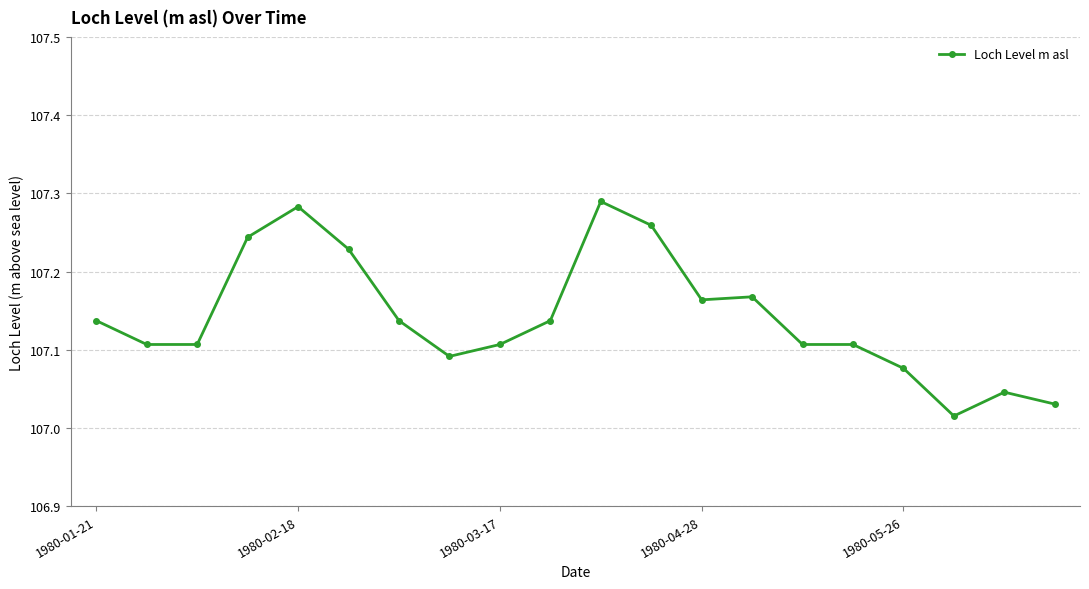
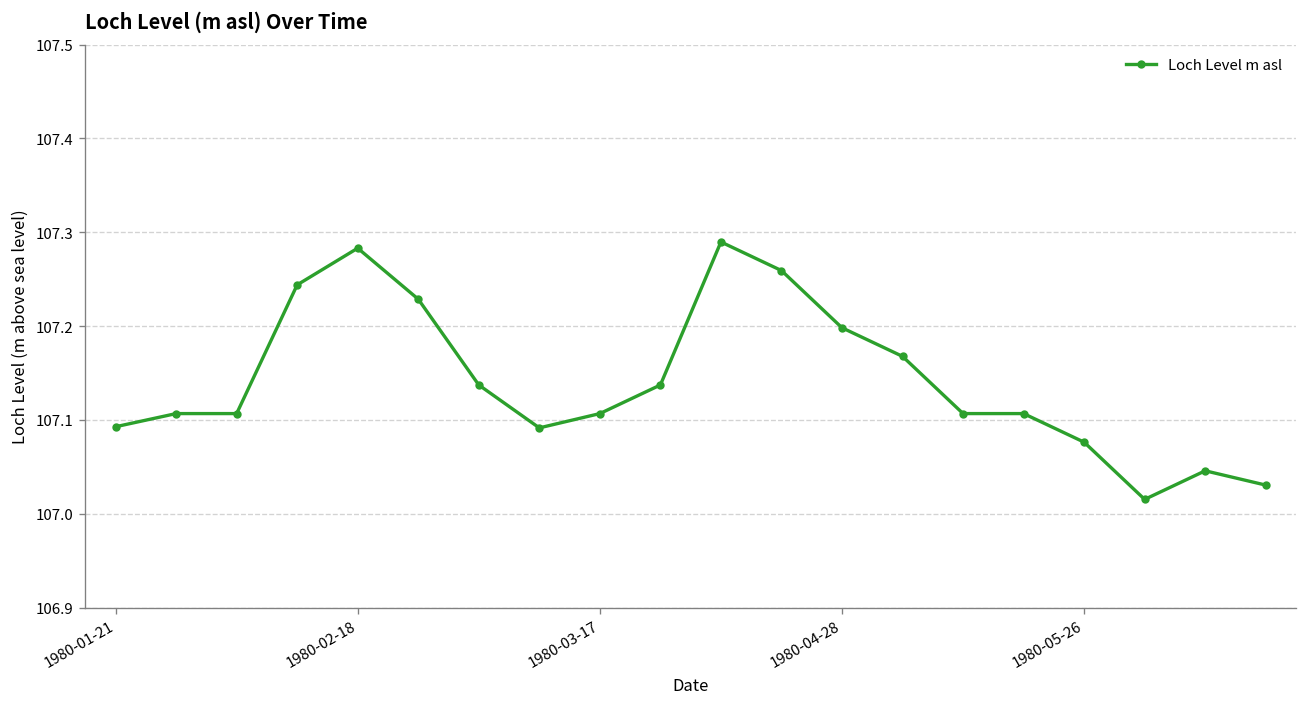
  {
-   "1980-01-21": 107.14,
+   "1980-01-21": 107.09,
    "1980-02-18": 107.28,
    "1980-03-17": 107.11,
-   "1980-04-28": 107.16,
+   "1980-04-28": 107.20,
    "1980-05-26": 107.08
  }
